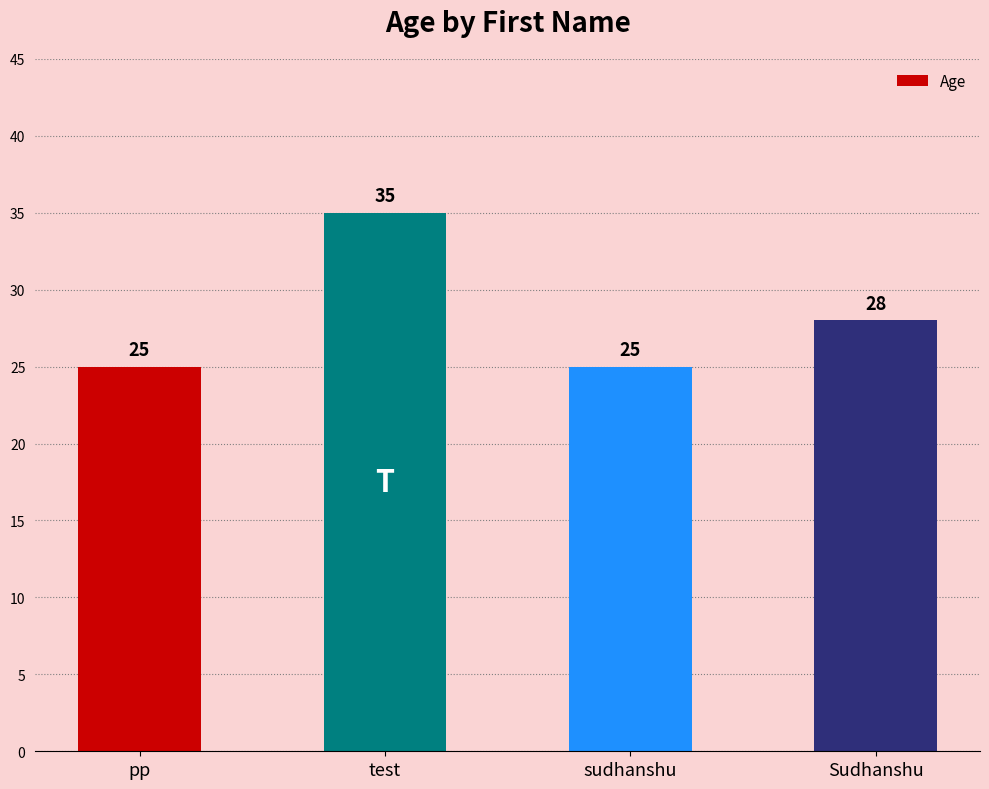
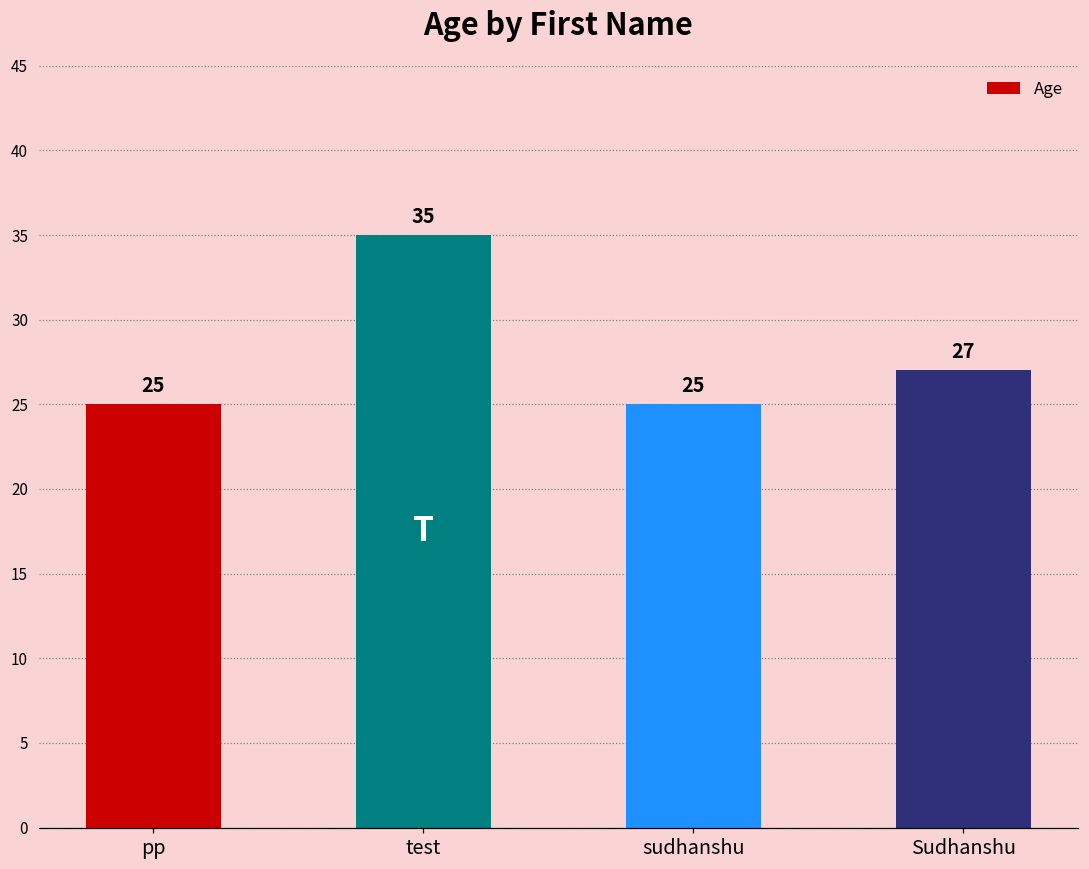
  {
    "pp": 25,
    "test": 35,
    "sudhanshu": 25,
-   "Sudhanshu": 28
+   "Sudhanshu": 27
  }
